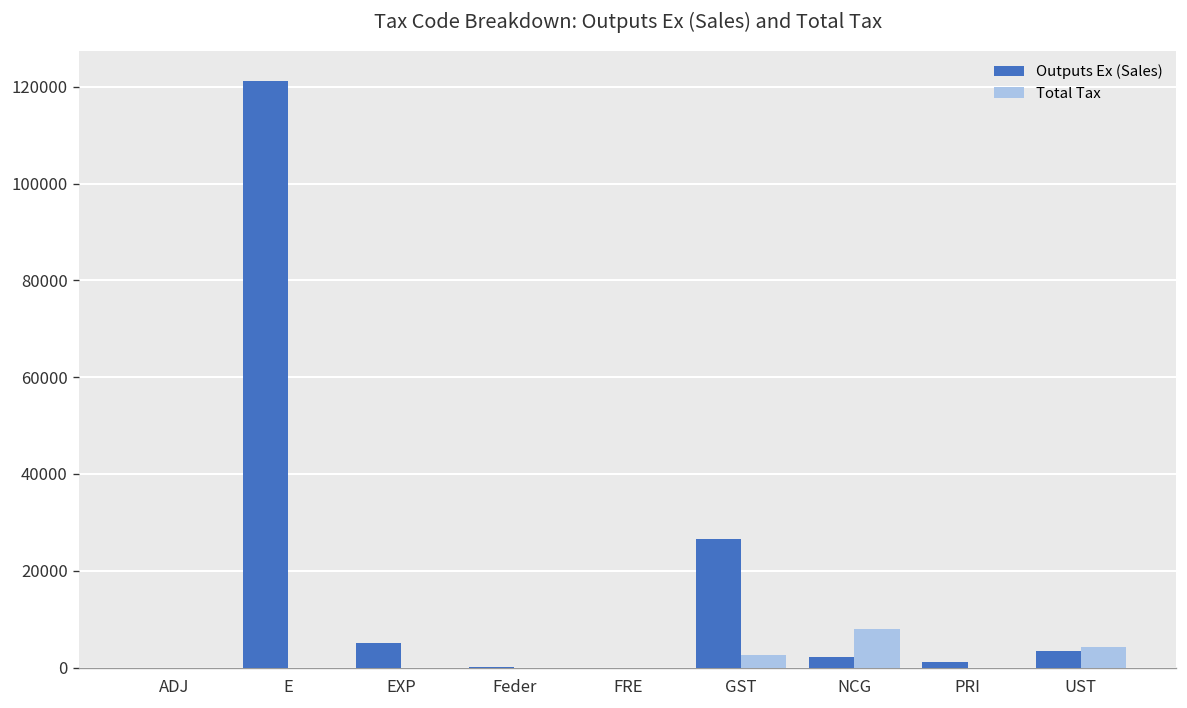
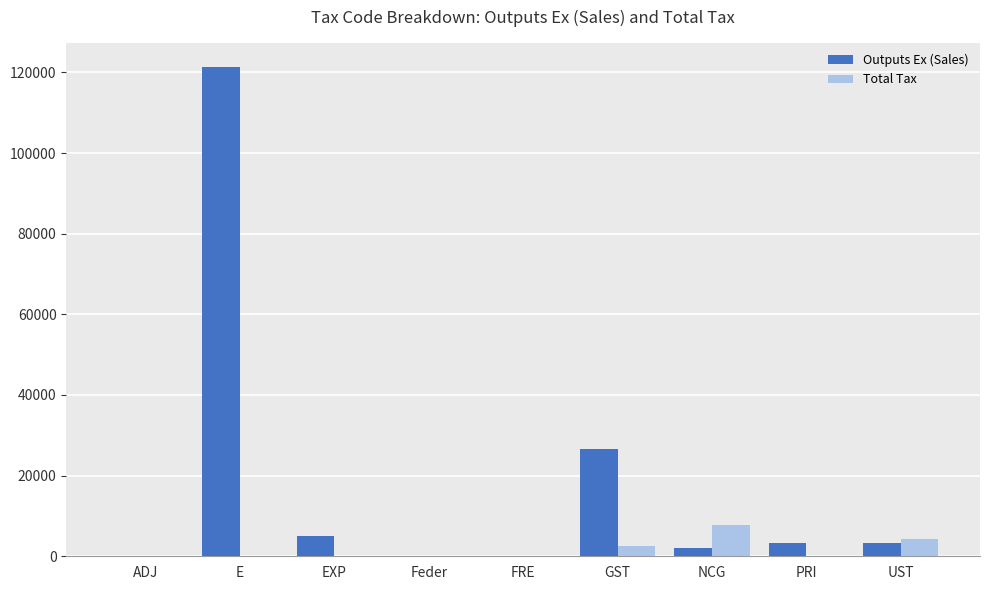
  {
    "Outputs Ex (Sales)": {
      "ADJ": 0,
      "E": 121000,
      "EXP": 5000,
      "FRE": 0,
      "GST": 27000,
      "NCG": 2000,
-     "PRI": 1000,
+     "PRI": 3000,
      "UST": 3000
    },
    "Total Tax": {
      "ADJ": 0,
      "E": 0,
      "EXP": 0,
      "FRE": 0,
      "GST": 3000,
      "NCG": 8000,
      "PRI": 0,
      "UST": 4000
    }
  }
